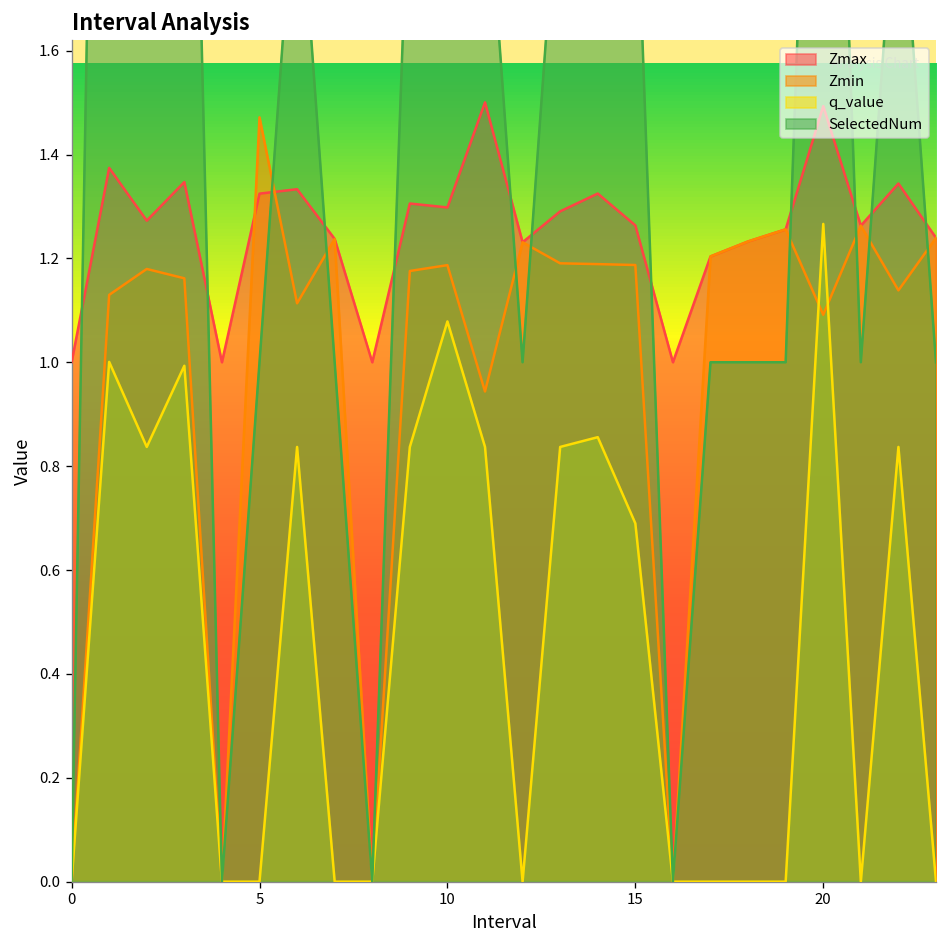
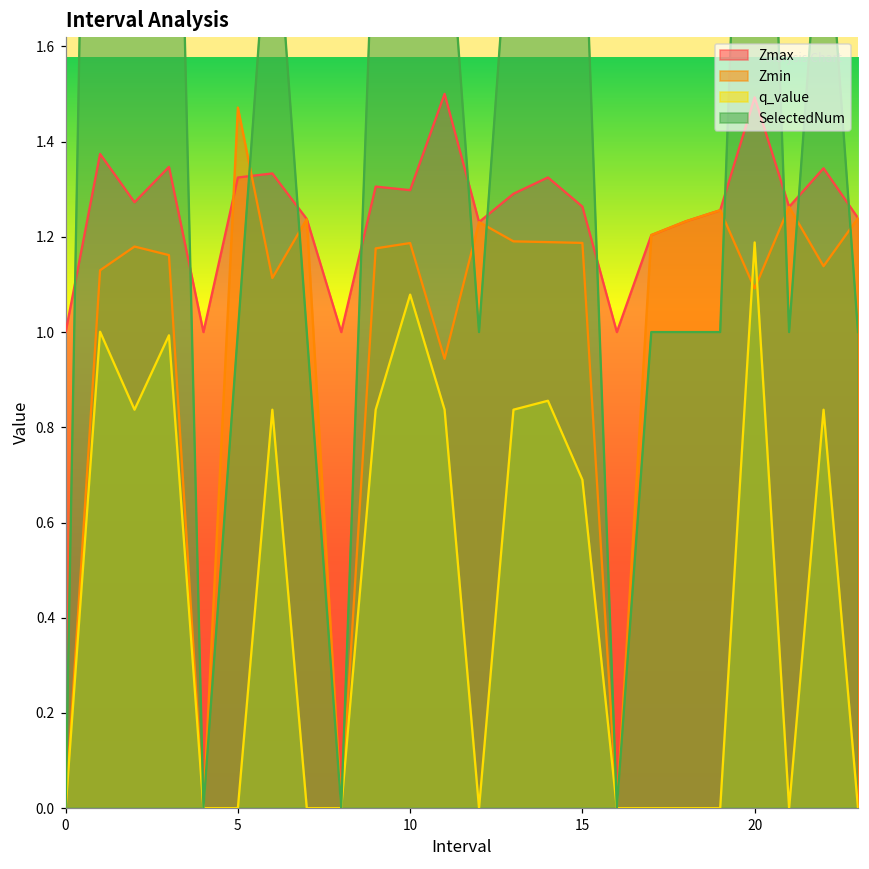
  {
    "Zmax": {
      "0": 1.00,
      "5": 1.32,
      "10": 1.30,
      "15": 1.26
    },
    "Zmin": {
      "5": 1.47,
      "10": 1.19,
      "15": 1.19,
      "20": 1.09
    },
    "q_value": {
      "5": 0.00,
      "10": 1.08,
      "15": 0.69,
-     "20": 1.27
+     "20": 1.19
    },
    "SelectedNum": {
      "5": 1.00
    }
  }
